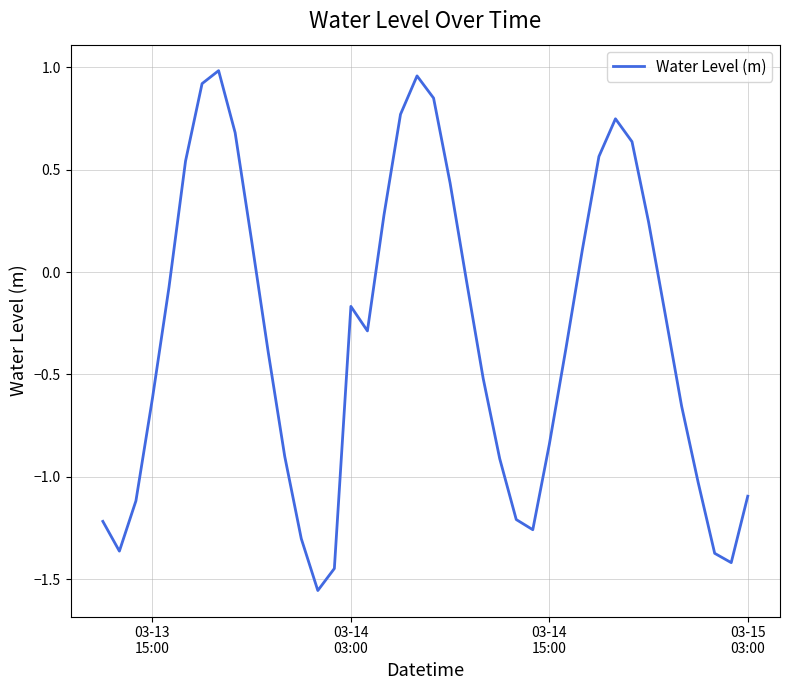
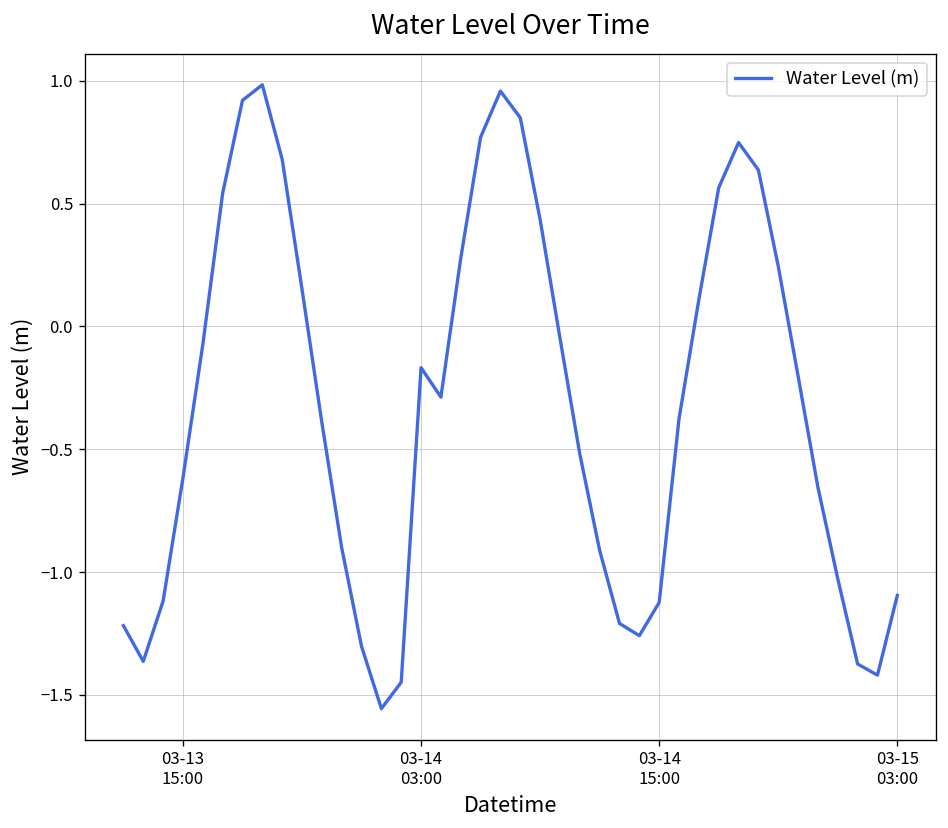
  {
    "03-13 15:00": -0.62,
    "03-14 03:00": -0.17,
-   "03-14 15:00": -0.84,
+   "03-14 15:00": -1.12,
    "03-15 03:00": -1.10
  }
